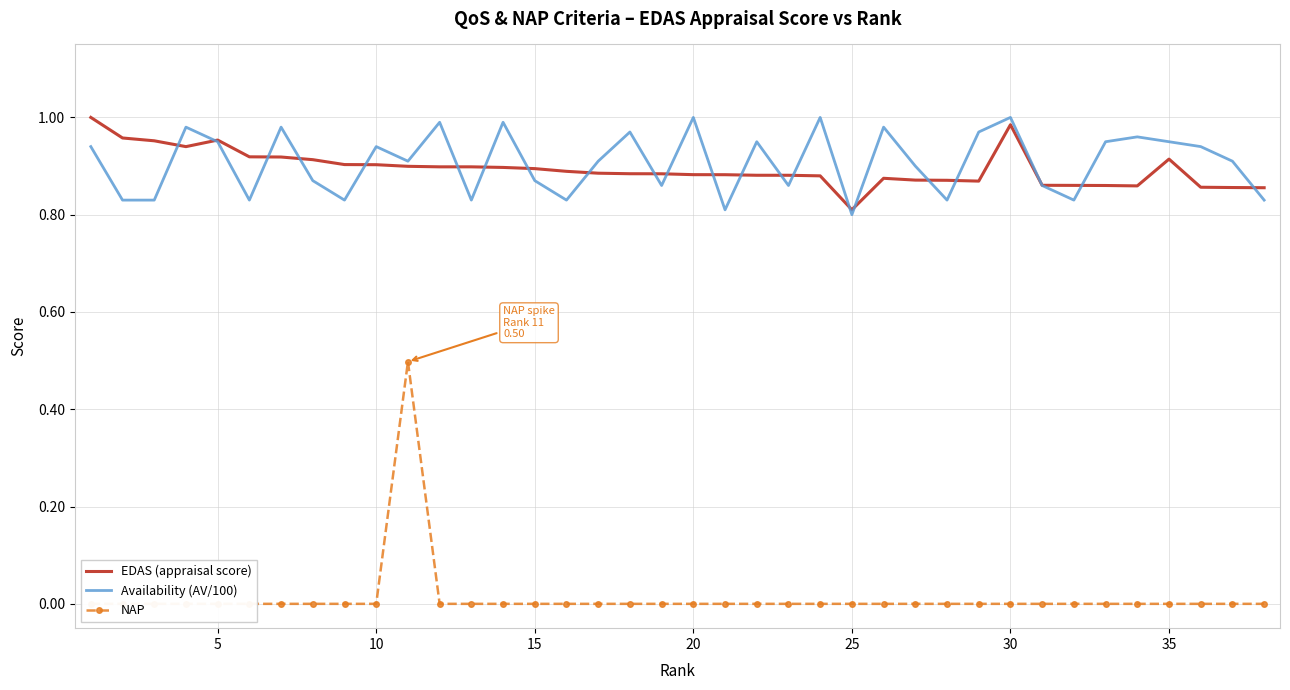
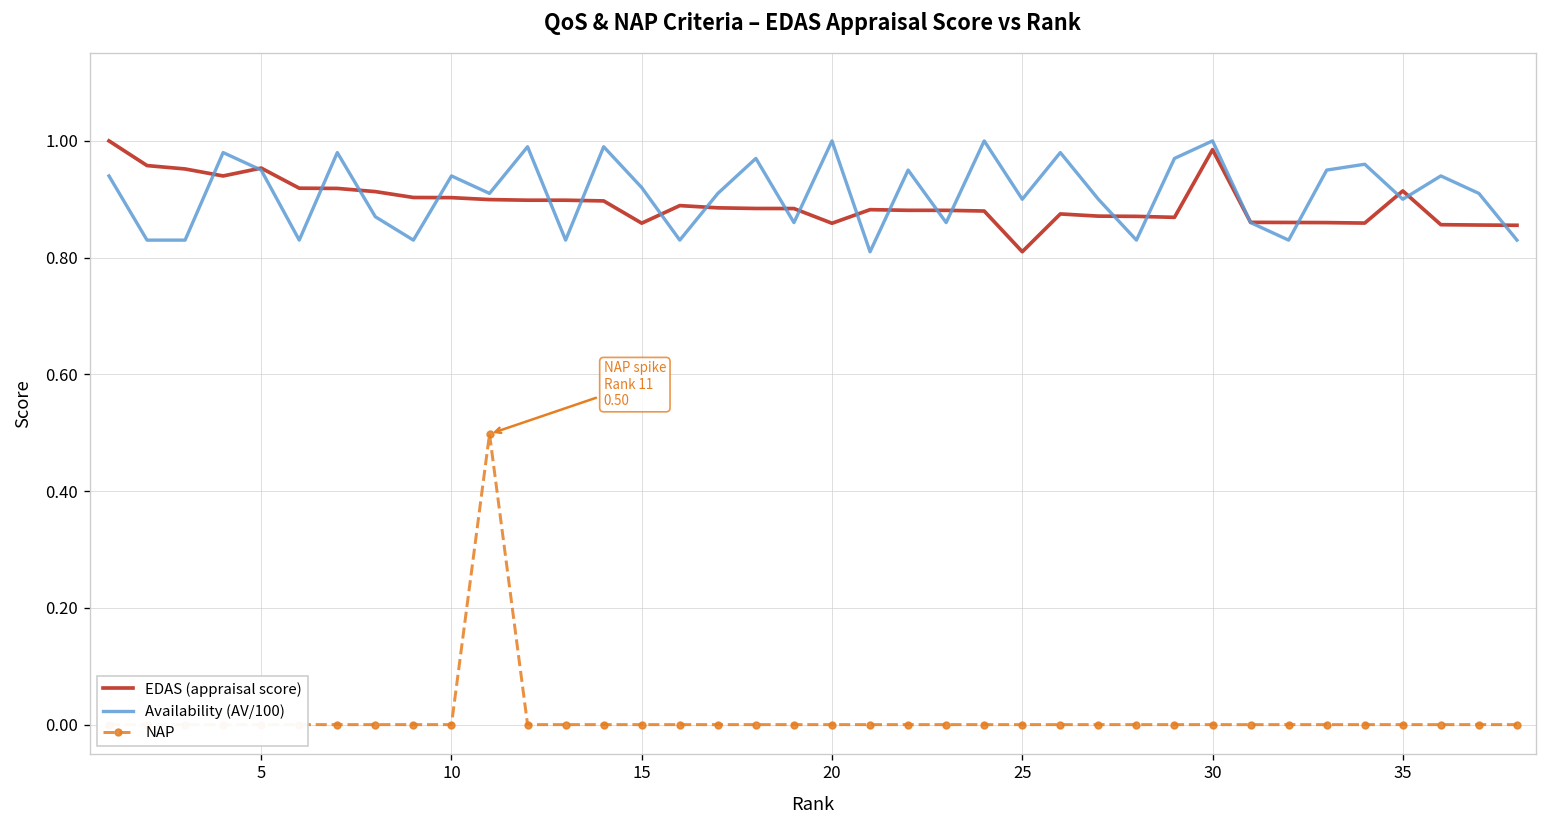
  {
    "EDAS (appraisal score)": {
      "10": 0.90,
-     "15": 0.89,
-     "20": 0.88,
+     "15": 0.86,
+     "20": 0.86,
      "25": 0.81,
      "30": 0.98,
      "35": 0.91
    },
    "Availability (AV/100)": {
      "10": 0.94,
-     "15": 0.87,
+     "15": 0.92,
      "20": 1.00,
-     "25": 0.8,
+     "25": 0.9,
      "30": 1.00,
-     "35": 0.95
+     "35": 0.90
    },
    "NAP": {
      "10": 0.00,
      "15": 0.00,
      "20": 0.00,
      "25": 0.00,
      "30": 0.00,
      "35": 0.00
    }
  }
